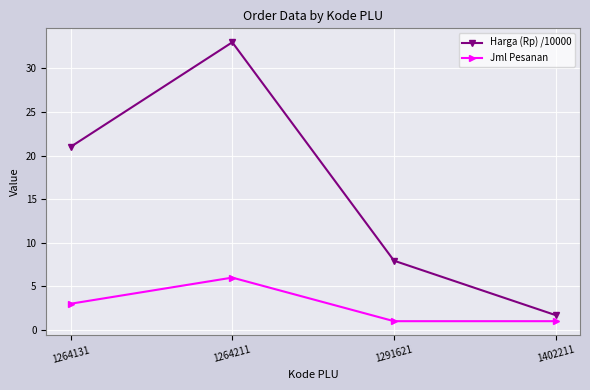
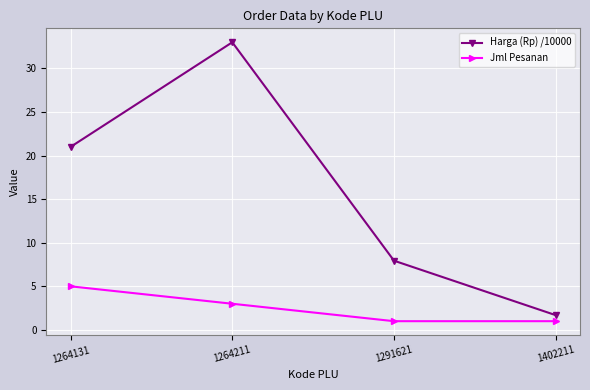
  {
    "Harga (Rp) /10000": {
      "1264131": 21,
      "1264211": 33,
      "1291621": 8,
      "1402211": 2
    },
    "Jml Pesanan": {
-     "1264131": 3,
-     "1264211": 6,
+     "1264131": 5,
+     "1264211": 3,
      "1291621": 1,
      "1402211": 1
    }
  }
